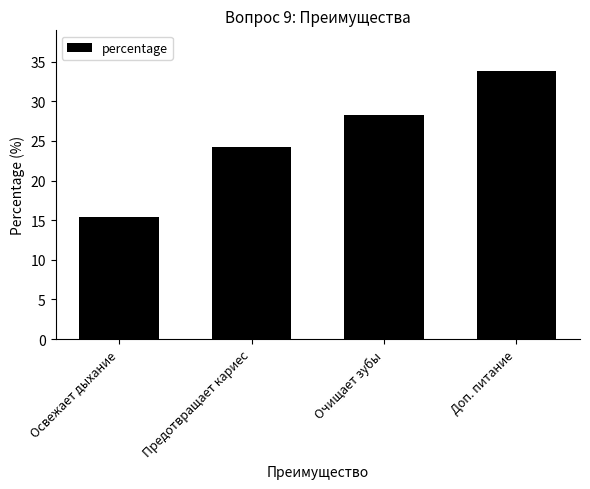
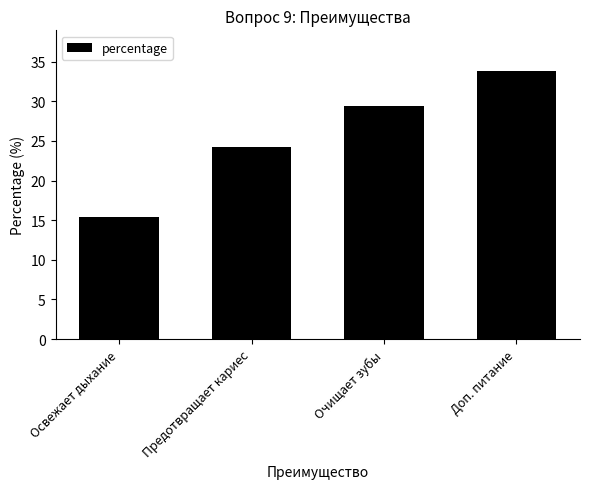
  {
    "Освежает дыхание": 15,
    "Предотвращает кариес": 24,
-   "Очищает зубы": 28,
+   "Очищает зубы": 29,
    "Доп. питание": 34
  }
